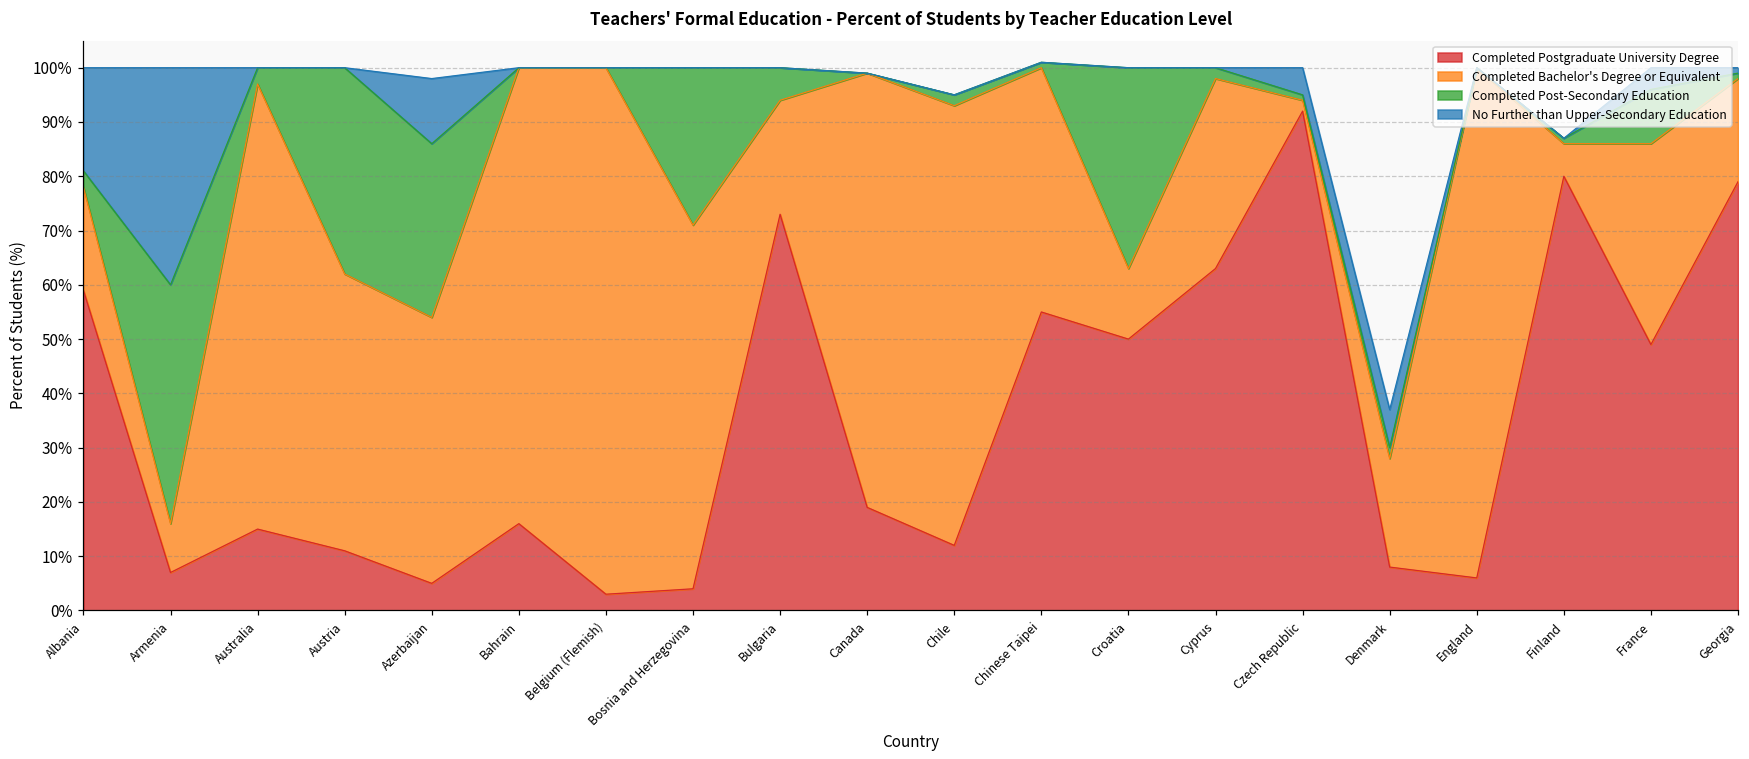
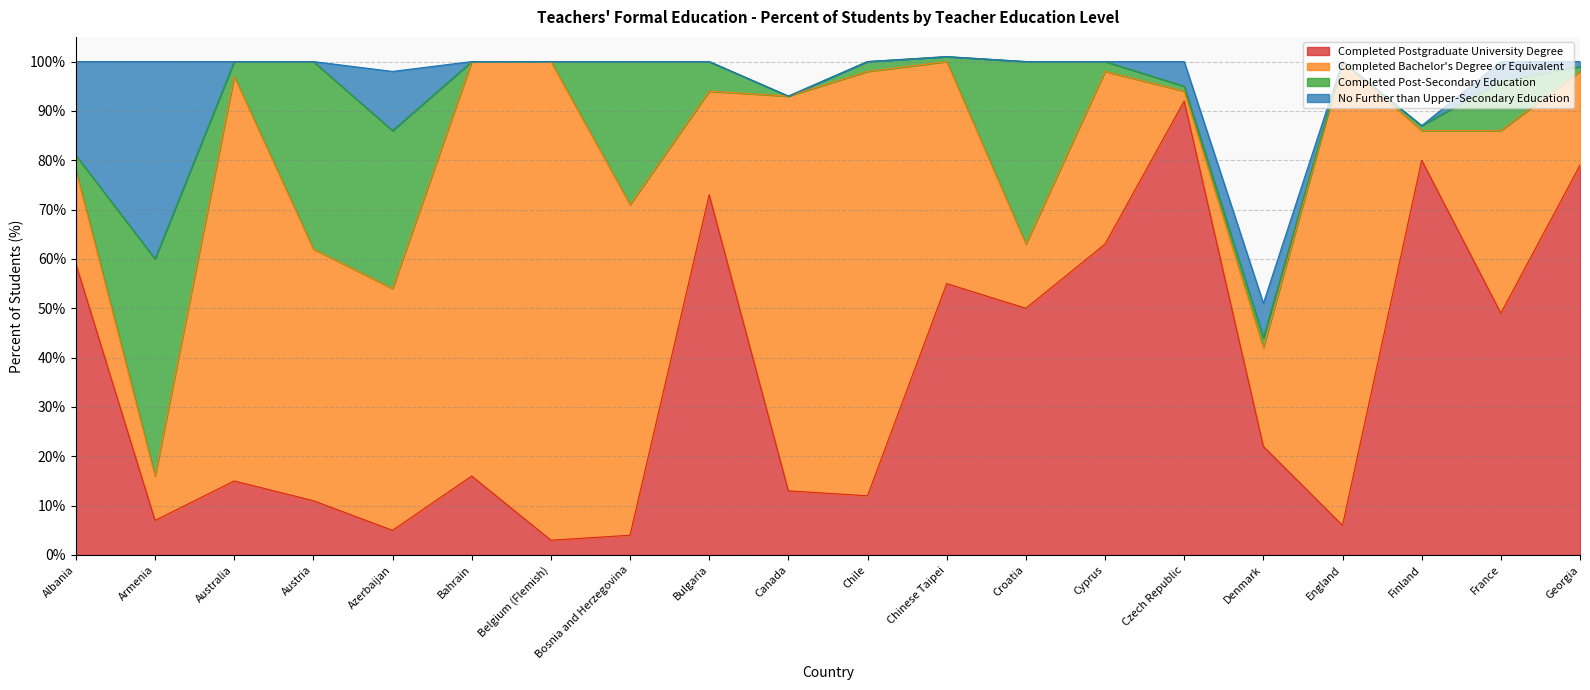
  {
    "Completed Postgraduate University Degree": {
      "Albania": "59%",
      "Armenia": "7%",
      "Australia": "15%",
      "Austria": "11%",
      "Azerbaijan": "5%",
      "Bahrain": "16%",
      "Belgium (Flemish)": "3%",
      "Bosnia and Herzegovina": "4%",
      "Bulgaria": "73%",
-     "Canada": "19%",
+     "Canada": "13%",
      "Chile": "12%",
      "Chinese Taipei": "55%",
      "Croatia": "50%",
      "Cyprus": "63%",
      "Czech Republic": "92%",
-     "Denmark": "8%",
+     "Denmark": "22%",
      "England": "6%",
      "Finland": "80%",
      "France": "49%",
      "Georgia": "79%"
    },
    "Completed Bachelor's Degree or Equivalent": {
      "Albania": "19%",
      "Armenia": "9%",
      "Australia": "82%",
      "Austria": "51%",
      "Azerbaijan": "49%",
      "Bosnia and Herzegovina": "67%",
      "Bulgaria": "21%",
-     "Chile": "81%",
+     "Chile": "86%",
      "Chinese Taipei": "45%",
      "Croatia": "13%",
      "Cyprus": "35%",
      "Czech Republic": "2%",
      "Denmark": "20%",
      "Finland": "6%",
      "France": "37%",
      "Georgia": "19%"
    },
    "Completed Post-Secondary Education": {
      "Albania": "3%",
      "Armenia": "44%",
      "Azerbaijan": "32%",
      "Czech Republic": "1%",
      "Denmark": "2%",
      "Georgia": "1%"
    },
    "No Further than Upper-Secondary Education": {
      "Albania": "19%",
      "Armenia": "40%",
      "Azerbaijan": "12%",
      "Czech Republic": "5%",
      "Denmark": "7%",
      "Georgia": "1%"
    }
  }
